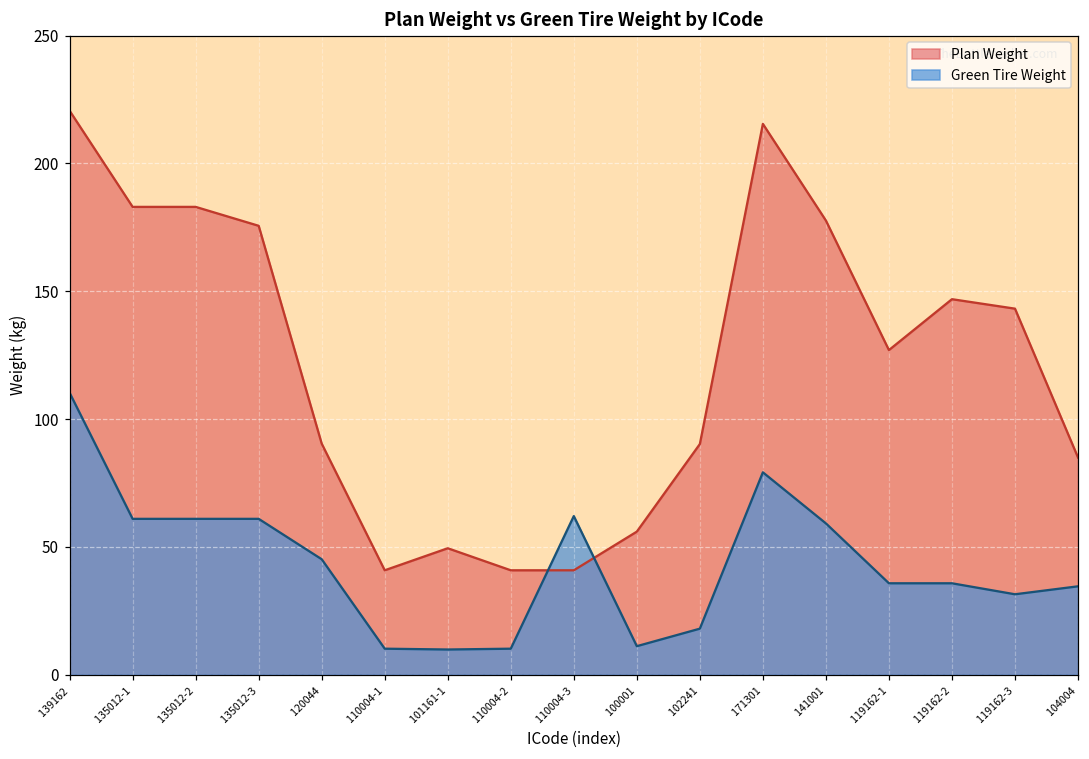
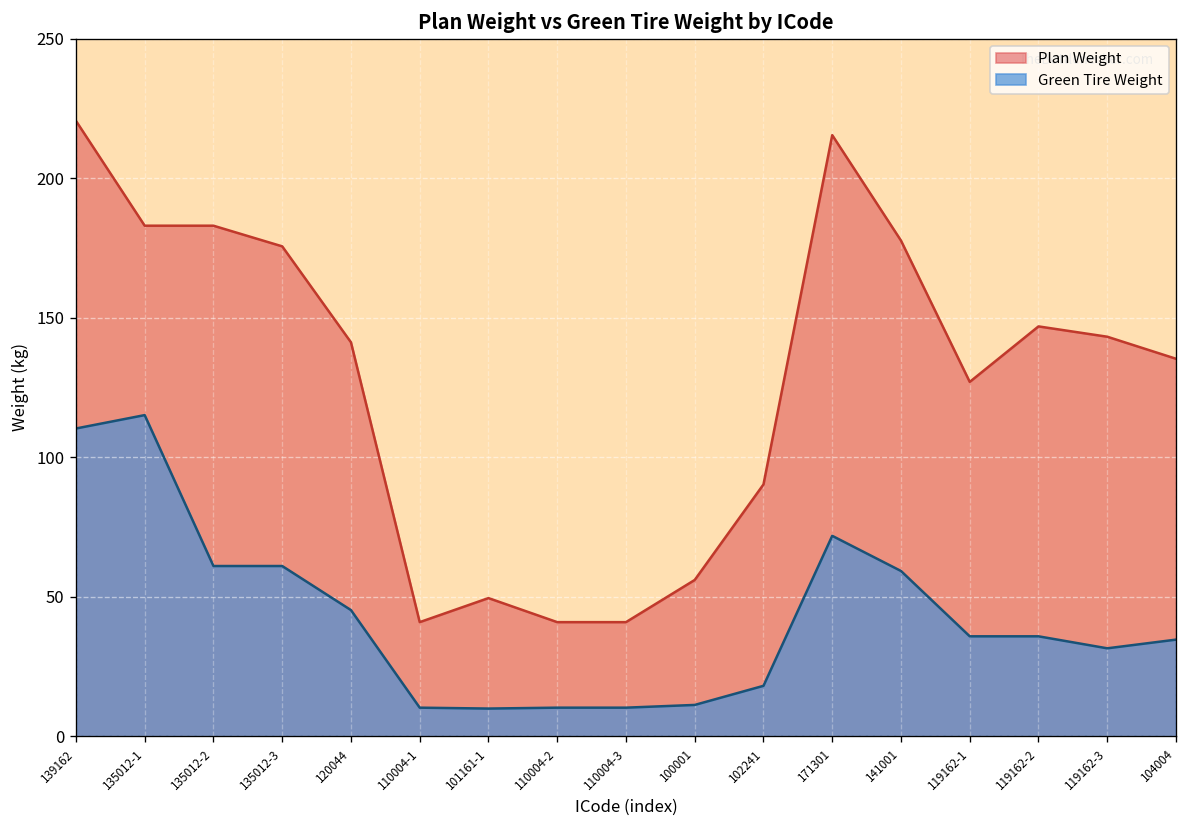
  {
    "Plan Weight": {
      "139162": 221,
      "135012-1": 183,
      "135012-2": 183,
      "135012-3": 176,
-     "120044": 90,
+     "120044": 141,
      "110004-1": 41,
      "101161-1": 50,
      "110004-2": 41,
      "110004-3": 41,
      "100001": 56,
      "102241": 90,
      "171301": 215,
      "141001": 178,
      "119162-1": 127,
      "119162-2": 147,
      "119162-3": 143,
-     "104004": 85
+     "104004": 135
    },
    "Green Tire Weight": {
      "139162": 110,
-     "135012-1": 61,
+     "135012-1": 115,
      "135012-2": 61,
      "135012-3": 61,
      "120044": 45,
      "110004-1": 10,
      "101161-1": 10,
      "110004-2": 10,
-     "110004-3": 62,
+     "110004-3": 10,
      "100001": 11,
      "102241": 18,
-     "171301": 79,
+     "171301": 72,
      "141001": 59,
      "119162-1": 36,
      "119162-2": 36,
      "119162-3": 32,
      "104004": 35
    }
  }
